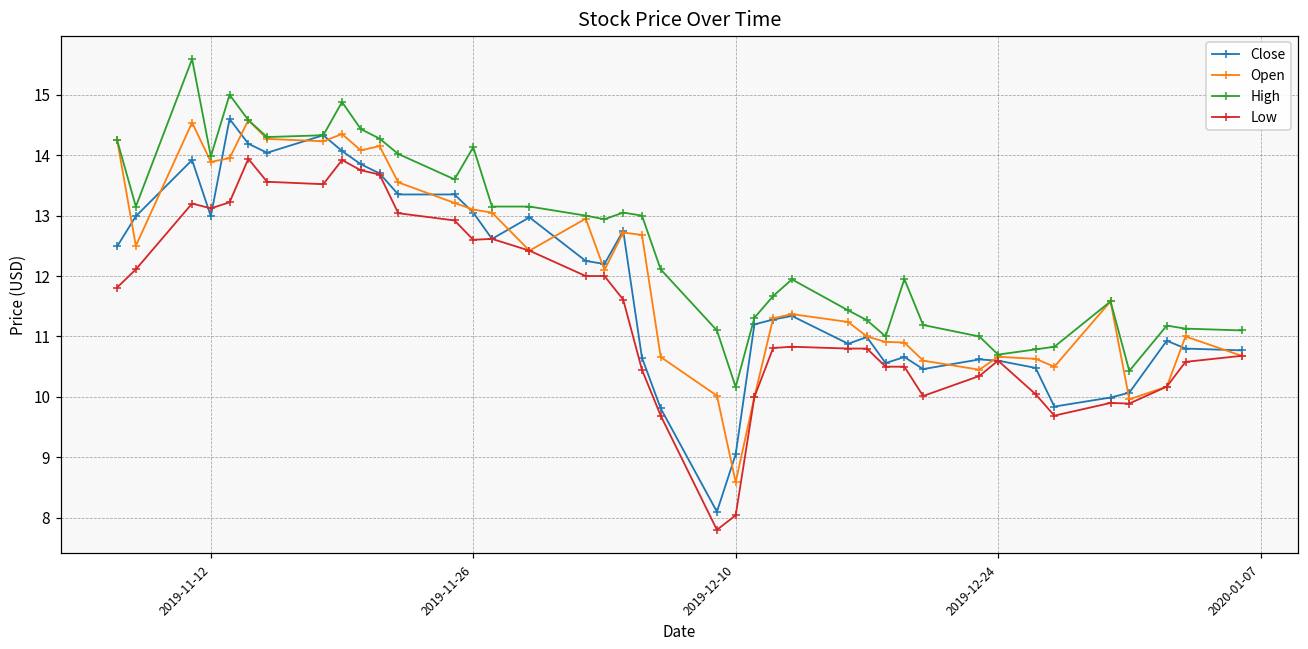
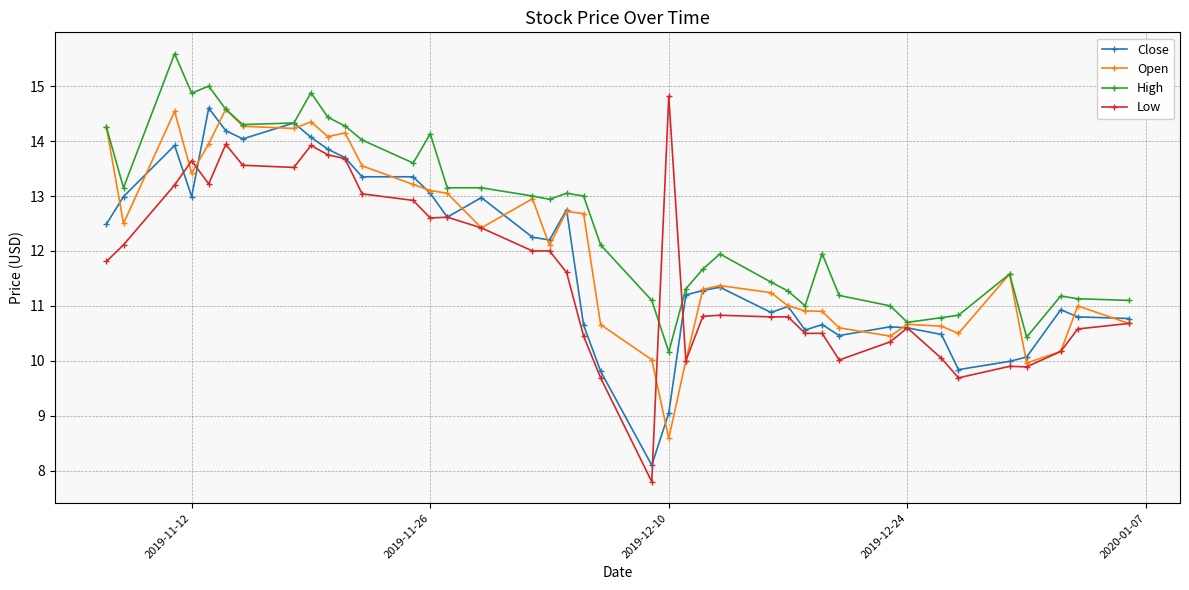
  {
    "Close": {
      "2019-11-12": 13.0,
      "2019-11-26": 13.1,
      "2019-12-10": 9.1
    },
    "Open": {
-     "2019-11-12": 13.9,
+     "2019-11-12": 13.4,
      "2019-11-26": 13.1,
      "2019-12-10": 8.6
    },
    "High": {
-     "2019-11-12": 14.0,
+     "2019-11-12": 14.9,
      "2019-11-26": 14.1,
      "2019-12-10": 10.2
    },
    "Low": {
-     "2019-11-12": 13.1,
+     "2019-11-12": 13.6,
      "2019-11-26": 12.6,
-     "2019-12-10": 8.0
+     "2019-12-10": 14.8
    }
  }
